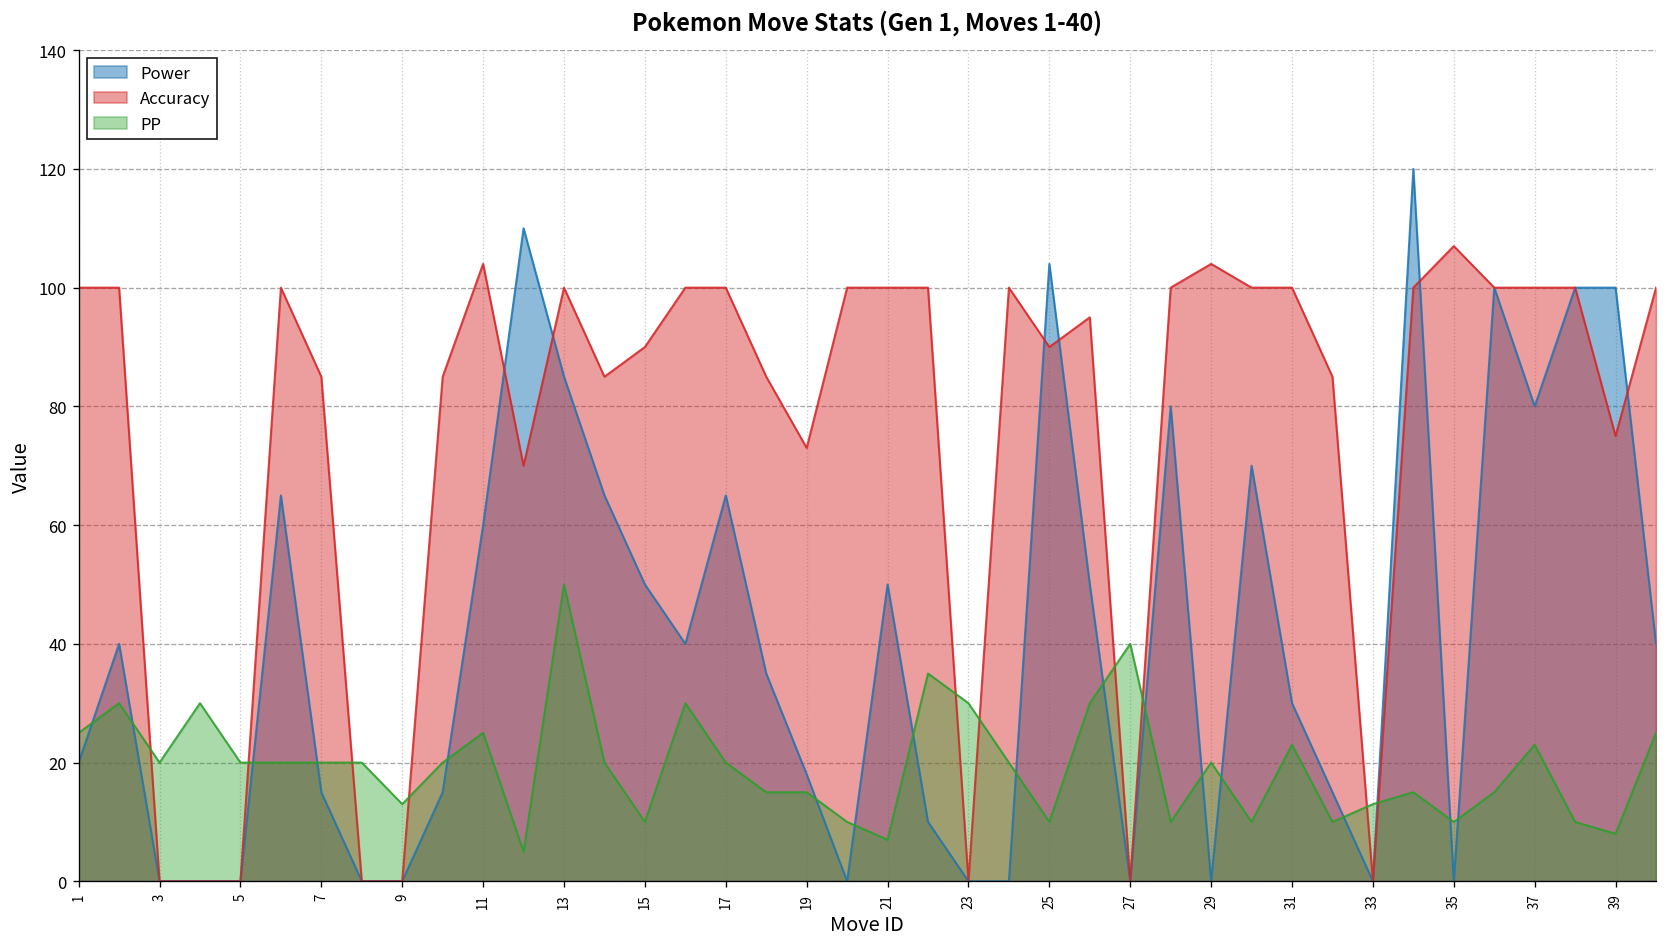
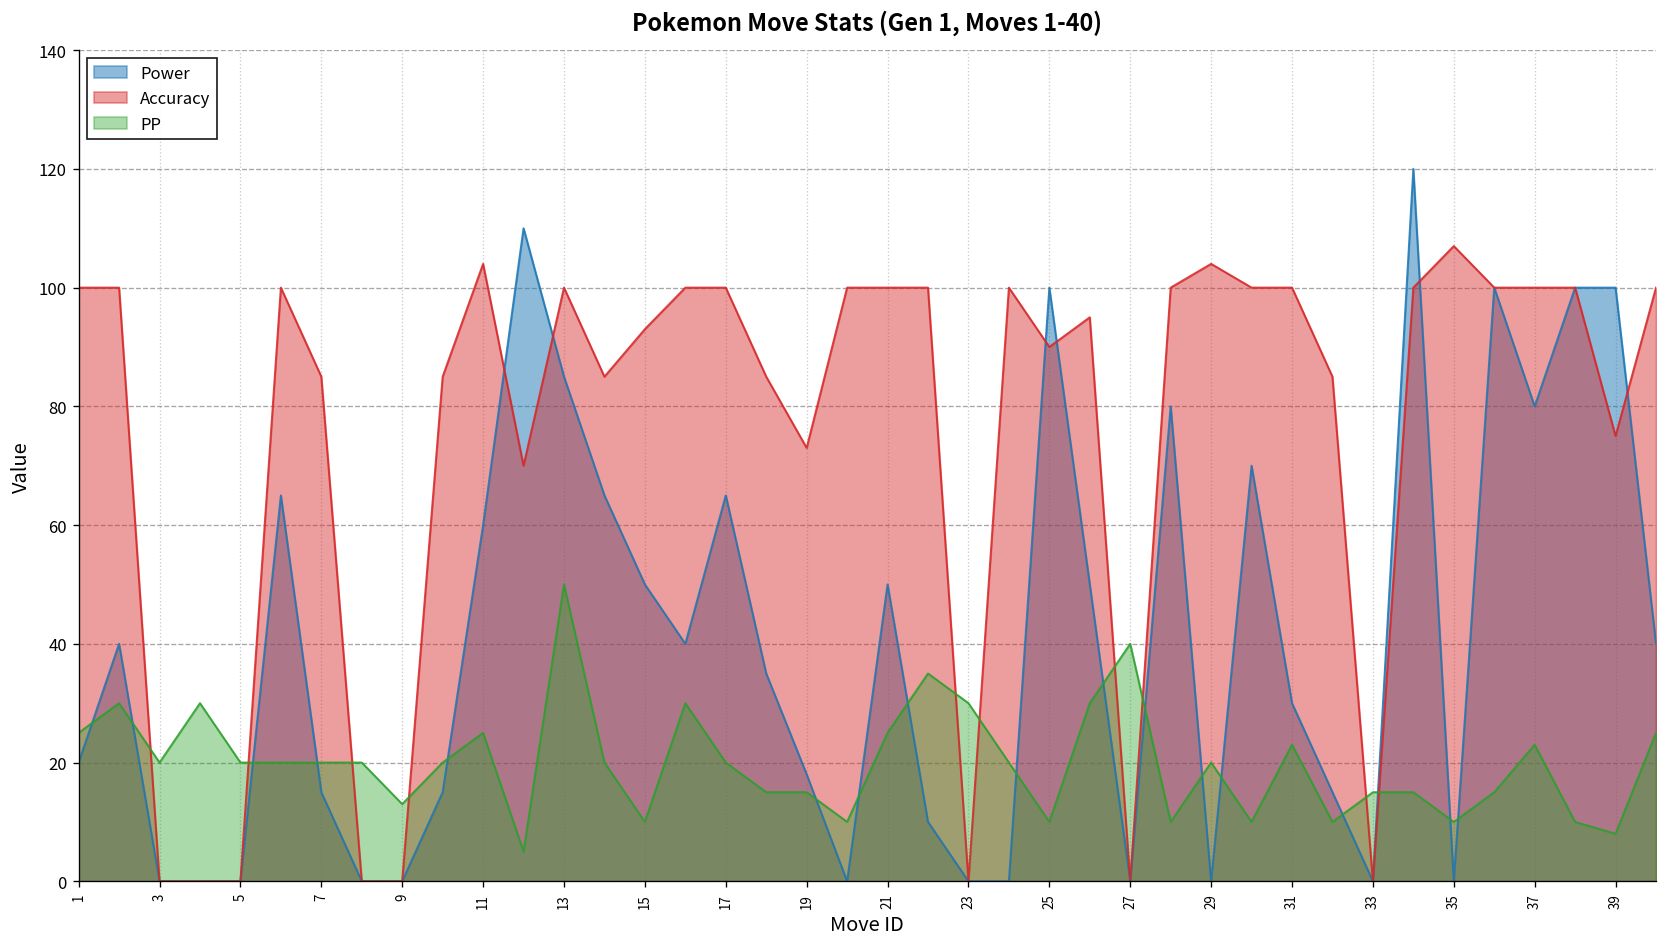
  {
    "Power": {
      "1": 20,
      "7": 15,
      "11": 60,
      "13": 85,
      "15": 50,
      "17": 65,
      "19": 18,
      "21": 50,
-     "25": 104,
+     "25": 100,
      "29": 0,
      "31": 30,
      "35": 0,
      "37": 80,
      "39": 100
    },
    "Accuracy": {
      "1": 100,
      "7": 85,
      "11": 104,
      "13": 100,
-     "15": 90,
+     "15": 93,
      "17": 100,
      "19": 73,
      "21": 100,
      "25": 90,
      "29": 104,
      "31": 100,
      "35": 107,
      "37": 100,
      "39": 75
    },
    "PP": {
      "1": 25,
      "3": 20,
      "5": 20,
      "7": 20,
      "9": 13,
      "11": 25,
      "13": 50,
      "15": 10,
      "17": 20,
      "19": 15,
-     "21": 7,
+     "21": 25,
      "23": 30,
      "25": 10,
      "27": 40,
      "29": 20,
      "31": 23,
-     "33": 13,
+     "33": 15,
      "35": 10,
      "37": 23,
      "39": 8
    }
  }
